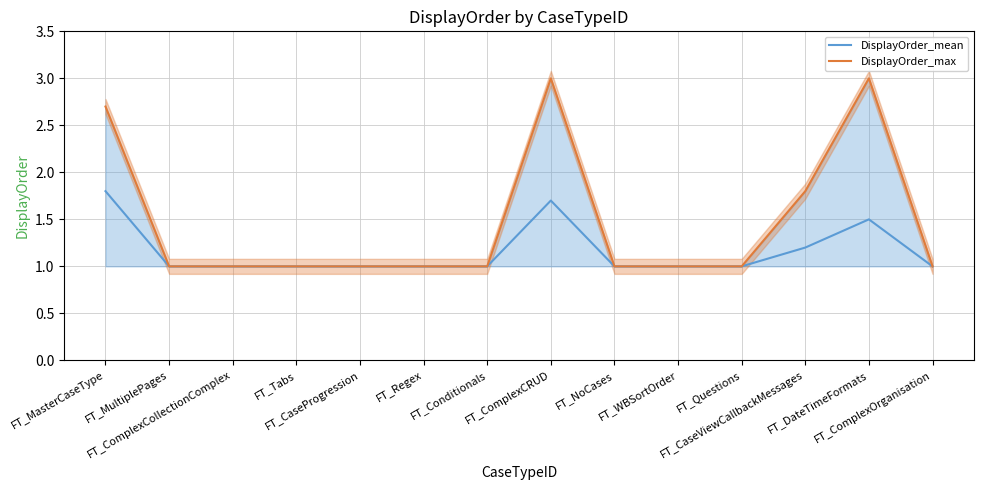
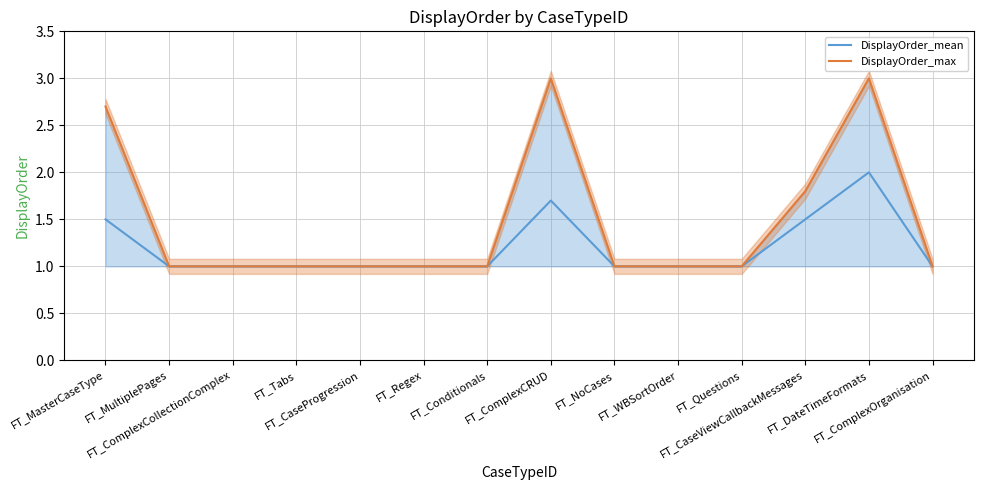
  {
    "DisplayOrder_mean": {
-     "FT_MasterCaseType": 1.8,
+     "FT_MasterCaseType": 1.5,
      "FT_ComplexCRUD": 1.7,
-     "FT_CaseViewCallbackMessages": 1.2,
-     "FT_DateTimeFormats": 1.5
+     "FT_CaseViewCallbackMessages": 1.5,
+     "FT_DateTimeFormats": 2.0
    }
  }
